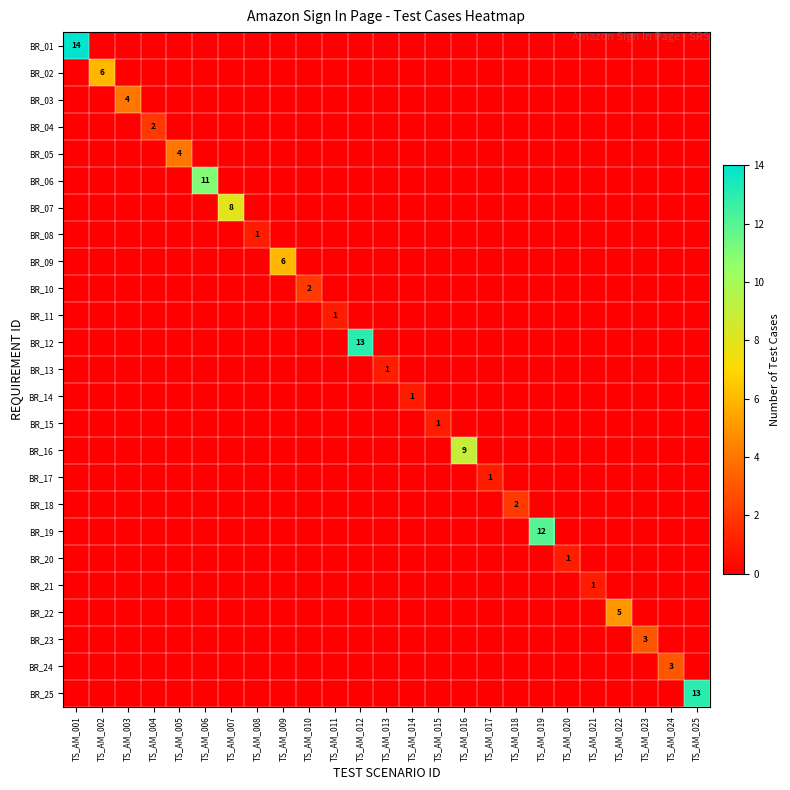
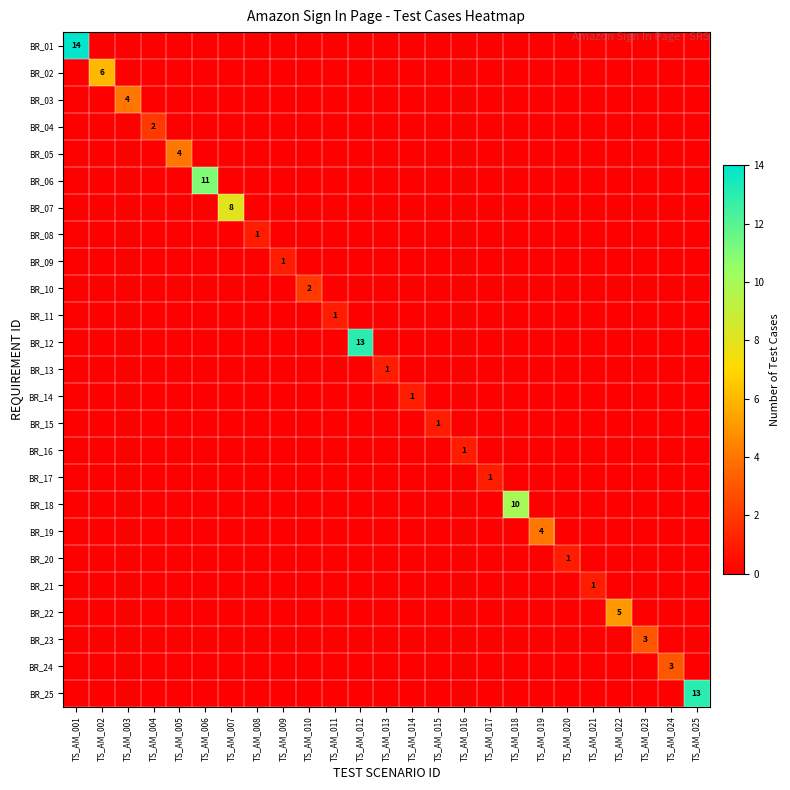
  {
    "BR_01": {
      "TS_AM_001": 14
    },
    "BR_02": {
      "TS_AM_002": 6
    },
    "BR_03": {
      "TS_AM_003": 4
    },
    "BR_04": {
      "TS_AM_004": 2
    },
    "BR_05": {
      "TS_AM_005": 4
    },
    "BR_06": {
      "TS_AM_006": 11
    },
    "BR_07": {
      "TS_AM_007": 8
    },
    "BR_08": {
      "TS_AM_008": 1
    },
    "BR_09": {
-     "TS_AM_009": 6
+     "TS_AM_009": 1
    },
    "BR_10": {
      "TS_AM_010": 2
    },
    "BR_11": {
      "TS_AM_011": 1
    },
    "BR_12": {
      "TS_AM_012": 13
    },
    "BR_13": {
      "TS_AM_013": 1
    },
    "BR_14": {
      "TS_AM_014": 1
    },
    "BR_15": {
      "TS_AM_015": 1
    },
    "BR_16": {
-     "TS_AM_016": 9
+     "TS_AM_016": 1
    },
    "BR_17": {
      "TS_AM_017": 1
    },
    "BR_18": {
-     "TS_AM_018": 2
+     "TS_AM_018": 10
    },
    "BR_19": {
-     "TS_AM_019": 12
+     "TS_AM_019": 4
    },
    "BR_20": {
      "TS_AM_020": 1
    },
    "BR_21": {
      "TS_AM_021": 1
    },
    "BR_22": {
      "TS_AM_022": 5
    },
    "BR_23": {
      "TS_AM_023": 3
    },
    "BR_24": {
      "TS_AM_024": 3
    },
    "BR_25": {
      "TS_AM_025": 13
    }
  }
